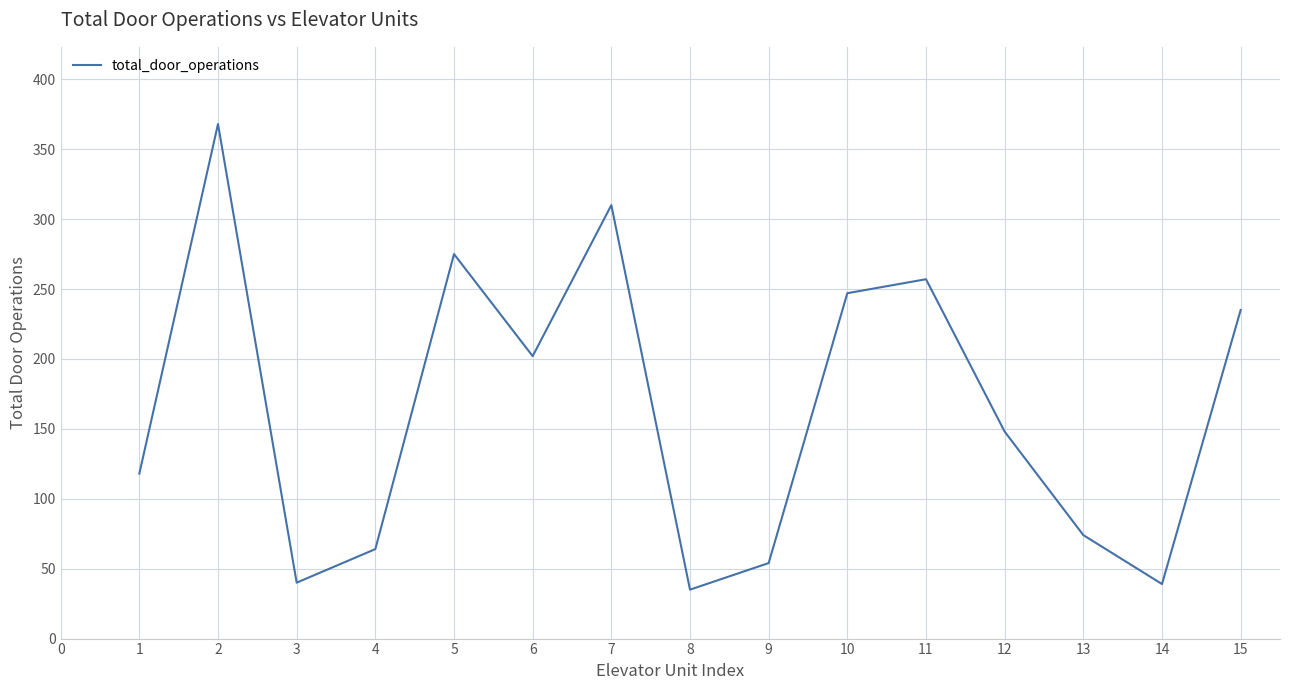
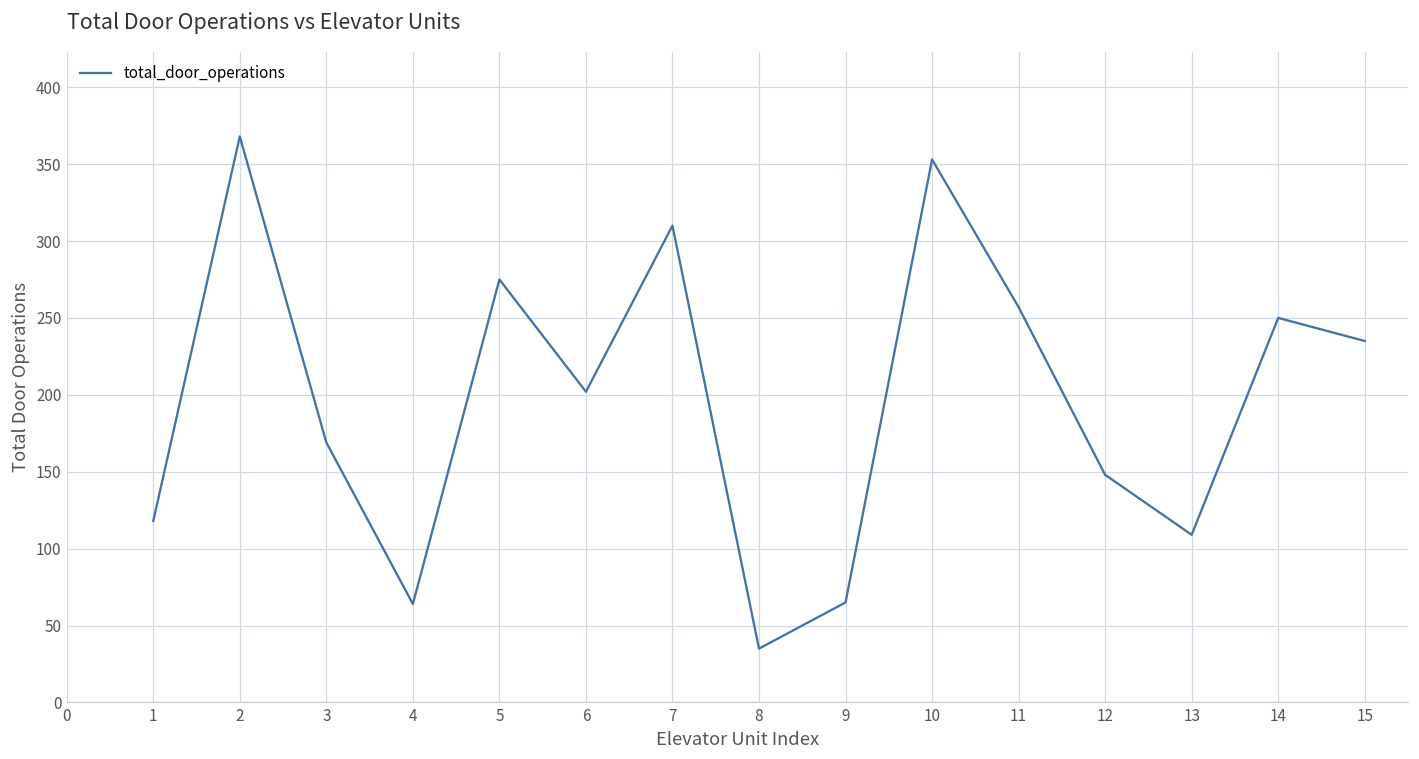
  {
    "1": 118,
    "2": 368,
-   "3": 40,
+   "3": 169,
    "4": 64,
    "5": 275,
    "6": 202,
    "7": 310,
    "8": 35,
-   "9": 54,
-   "10": 247,
+   "9": 65,
+   "10": 353,
    "11": 257,
    "12": 148,
-   "13": 74,
-   "14": 39,
+   "13": 109,
+   "14": 250,
    "15": 235
  }
